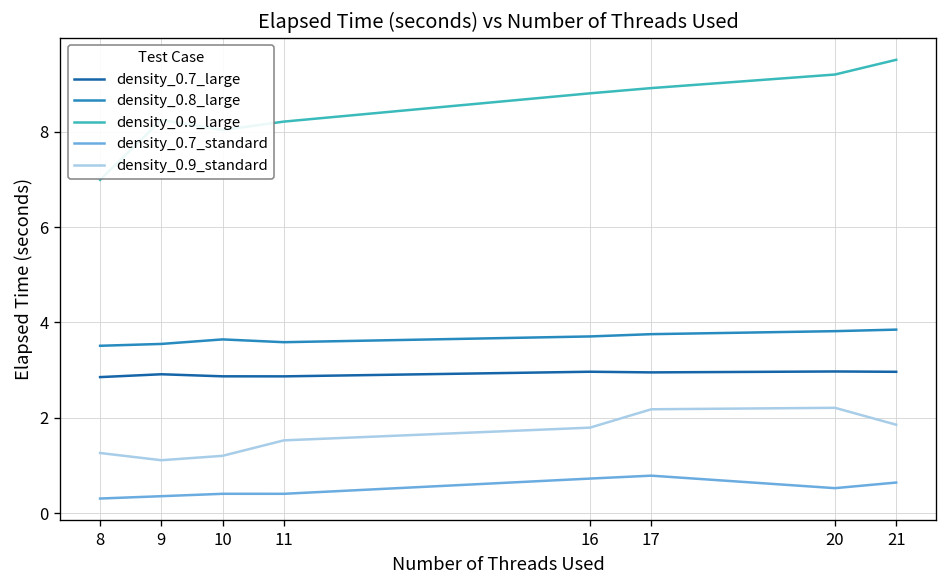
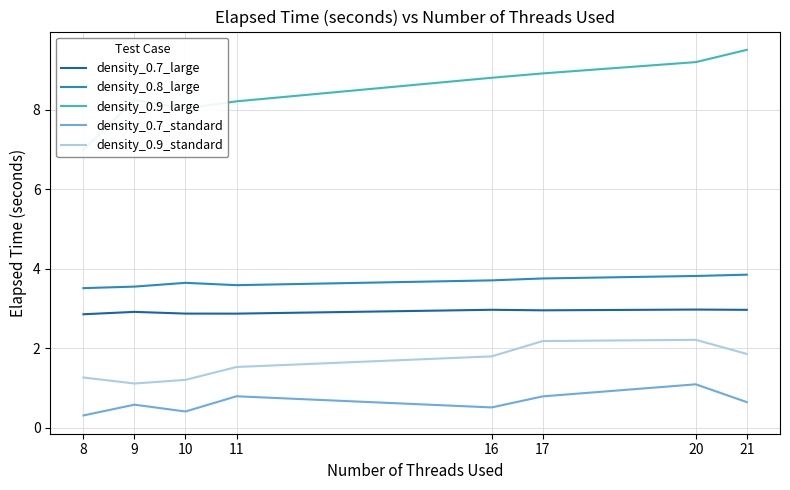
  {
    "density_0.7_standard": {
      "8": 0.3,
-     "9": 0.4,
+     "9": 0.6,
      "10": 0.4,
-     "11": 0.4,
-     "16": 0.7,
+     "11": 0.8,
+     "16": 0.5,
      "17": 0.8,
-     "20": 0.5,
+     "20": 1.1,
      "21": 0.6
    },
    "density_0.9_standard": {
      "8": 1.3,
      "9": 1.1,
      "10": 1.2,
      "11": 1.5,
      "16": 1.8,
      "17": 2.2,
      "20": 2.2,
      "21": 1.9
    }
  }
